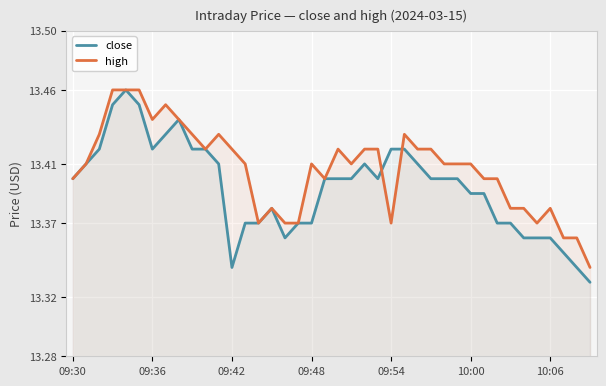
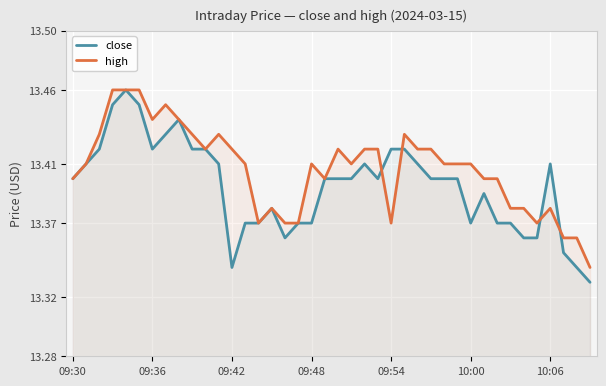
  {
    "close": {
      "09:36": 13.42,
      "09:42": 13.34,
      "09:48": 13.37,
      "09:54": 13.42,
-     "10:00": 13.39,
-     "10:06": 13.36
+     "10:00": 13.37,
+     "10:06": 13.41
    },
    "high": {
      "09:36": 13.44,
      "09:42": 13.42,
      "09:48": 13.41,
      "09:54": 13.37,
      "10:00": 13.41,
      "10:06": 13.38
    }
  }
